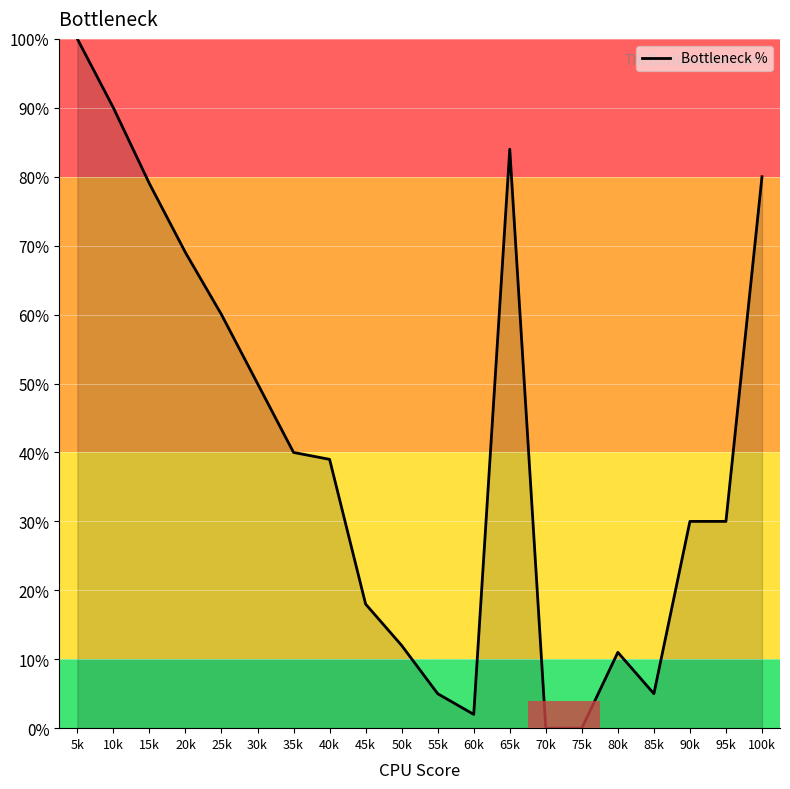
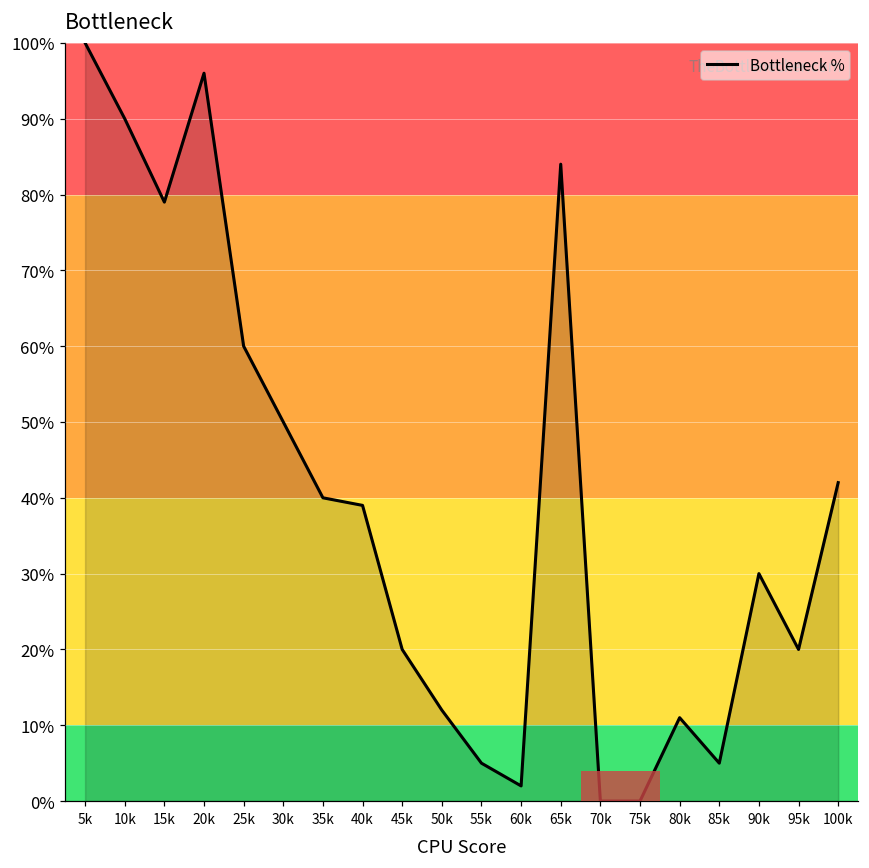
  {
    "5k": "100%",
    "10k": "90%",
    "15k": "79%",
-   "20k": "69%",
+   "20k": "96%",
    "25k": "60%",
    "30k": "50%",
    "35k": "40%",
    "40k": "39%",
-   "45k": "18%",
+   "45k": "20%",
    "50k": "12%",
    "55k": "5%",
    "60k": "2%",
    "65k": "84%",
    "80k": "11%",
    "85k": "5%",
    "90k": "30%",
-   "95k": "30%",
-   "100k": "80%"
+   "95k": "20%",
+   "100k": "42%"
  }
